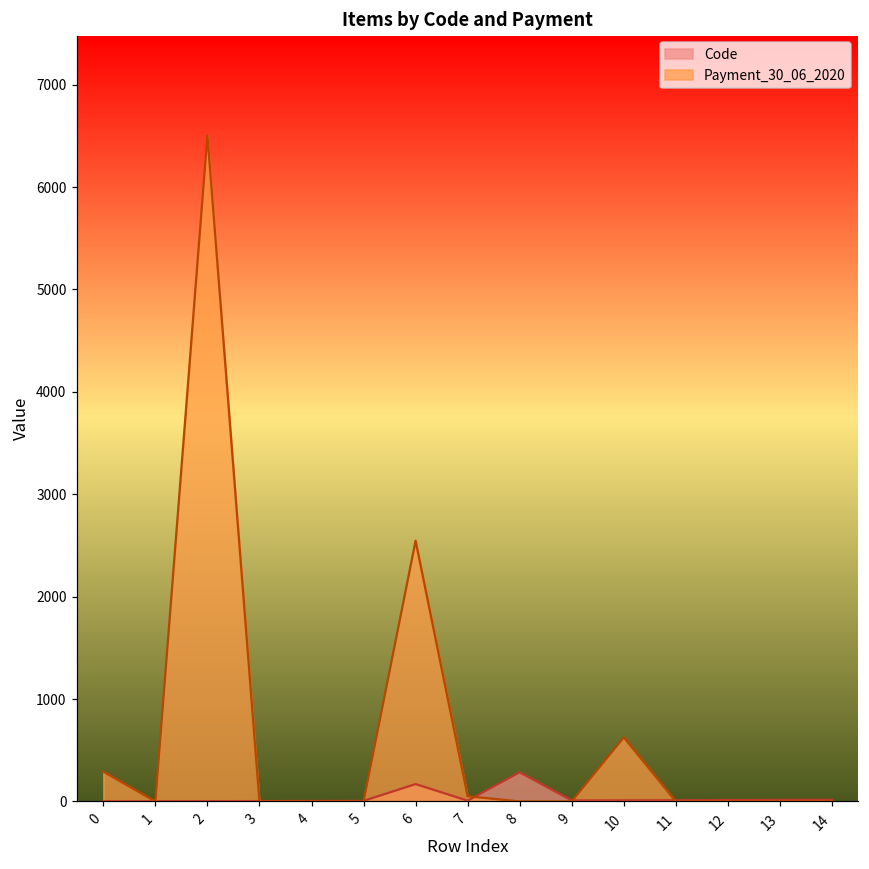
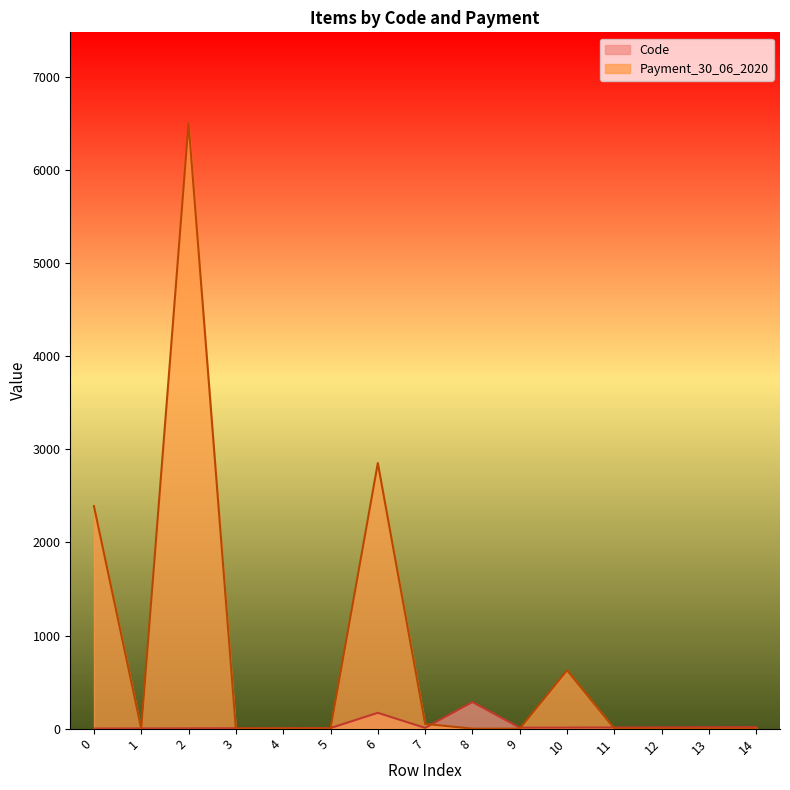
  {
    "Code": {
      "0": 0,
      "2": 0,
      "6": 200,
      "7": 0,
      "8": 300,
      "10": 0
    },
    "Payment_30_06_2020": {
-     "0": 300,
+     "0": 2400,
      "2": 6500,
-     "6": 2500,
+     "6": 2900,
      "7": 100,
      "8": 0,
      "10": 600
    }
  }
